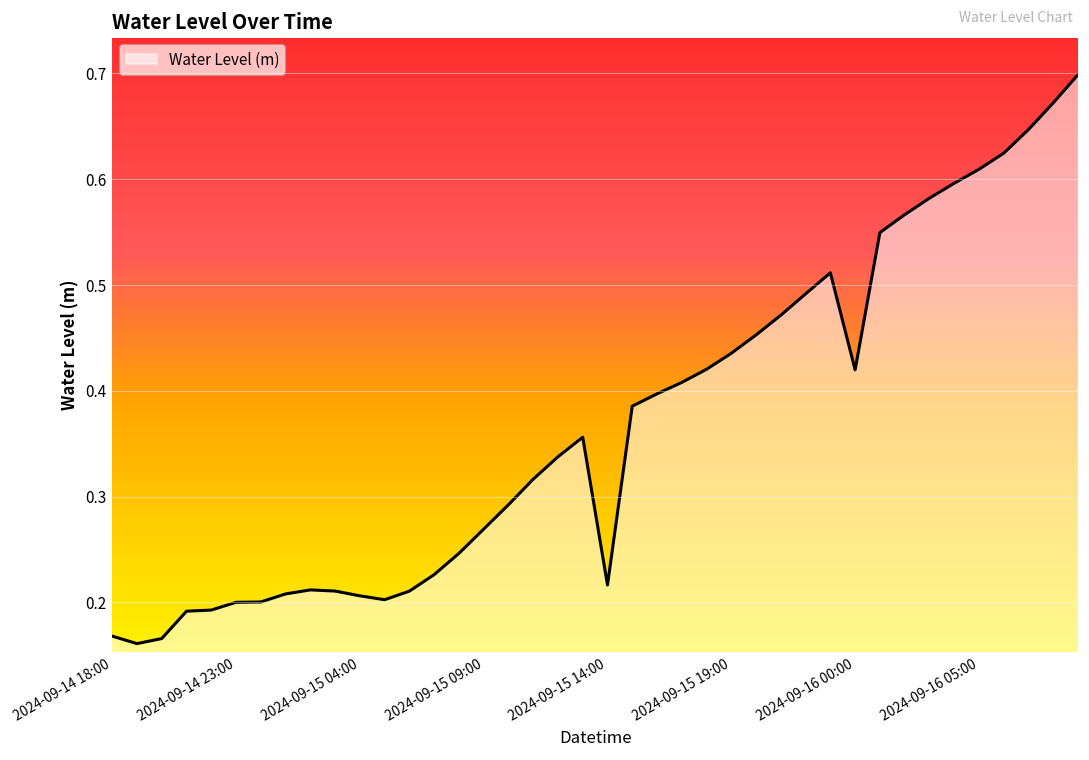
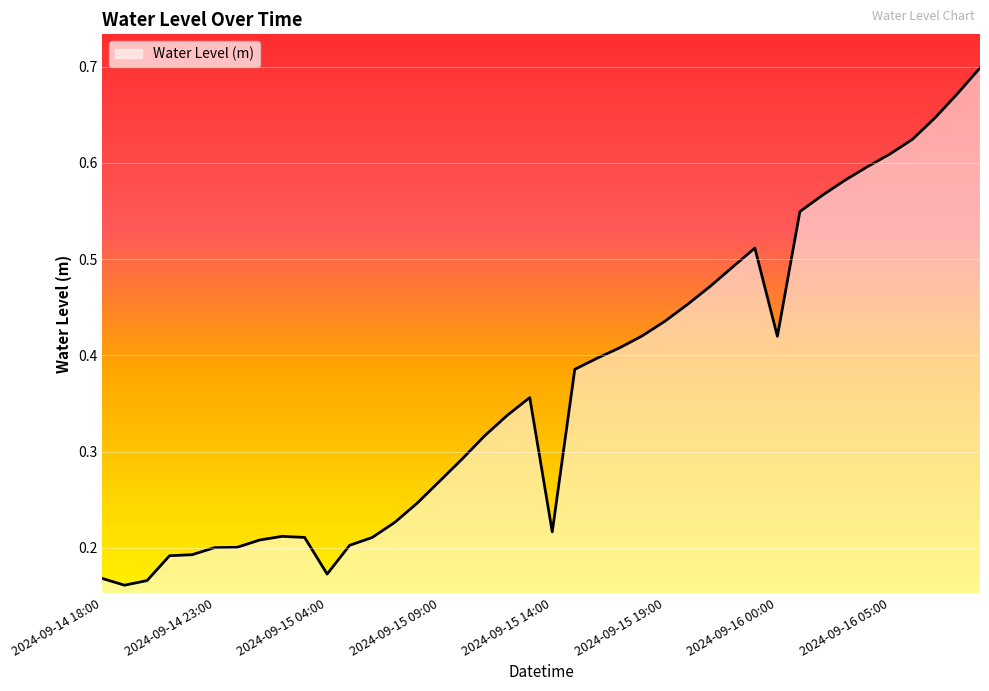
  {
    "2024-09-14 18:00": 0.17,
    "2024-09-14 23:00": 0.20,
-   "2024-09-15 04:00": 0.21,
+   "2024-09-15 04:00": 0.17,
    "2024-09-15 09:00": 0.27,
    "2024-09-15 14:00": 0.22,
    "2024-09-15 19:00": 0.44,
    "2024-09-16 00:00": 0.42,
    "2024-09-16 05:00": 0.61
  }
